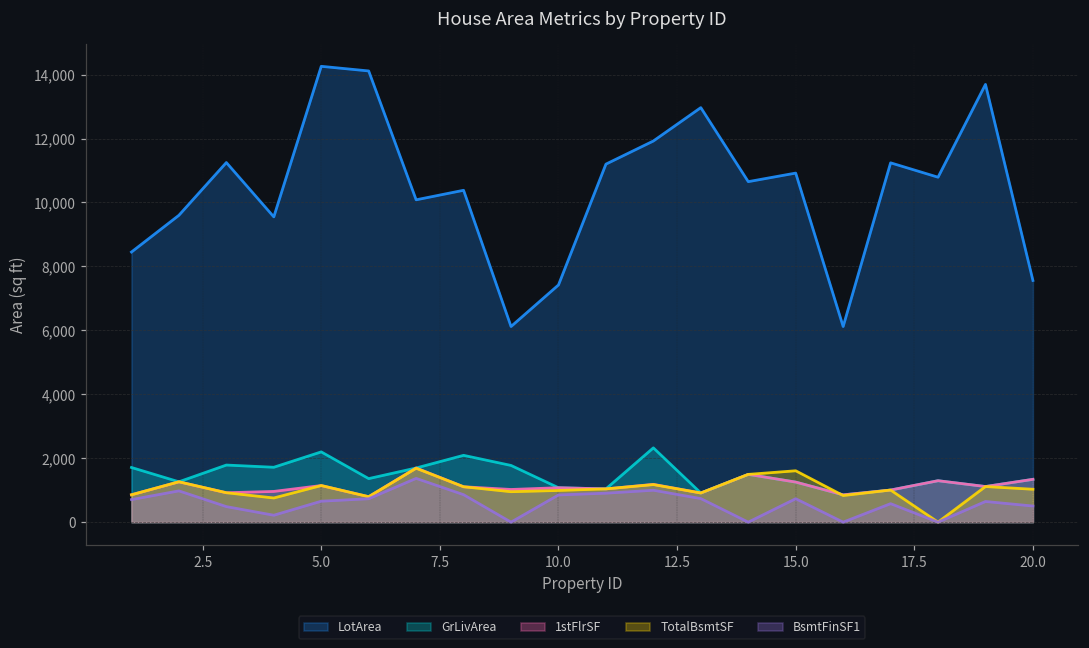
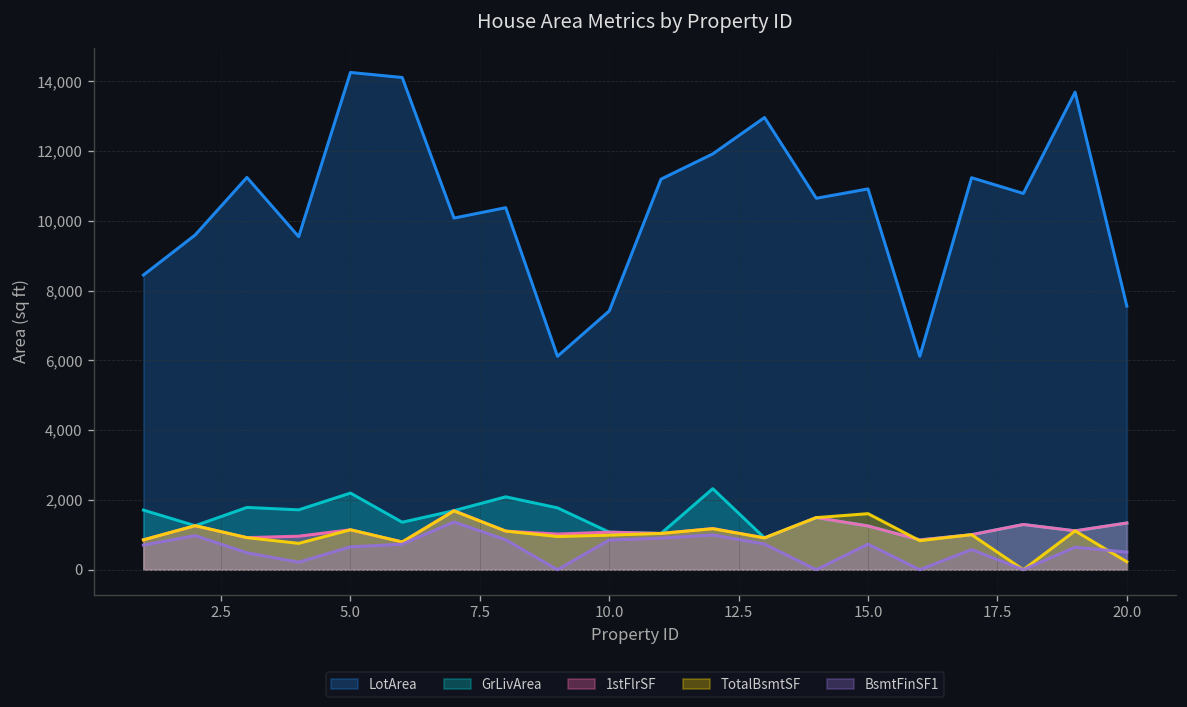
  {
    "TotalBsmtSF": {
      "15.0": "1,600",
-     "20.0": "1,000"
+     "20.0": "200"
    }
  }
